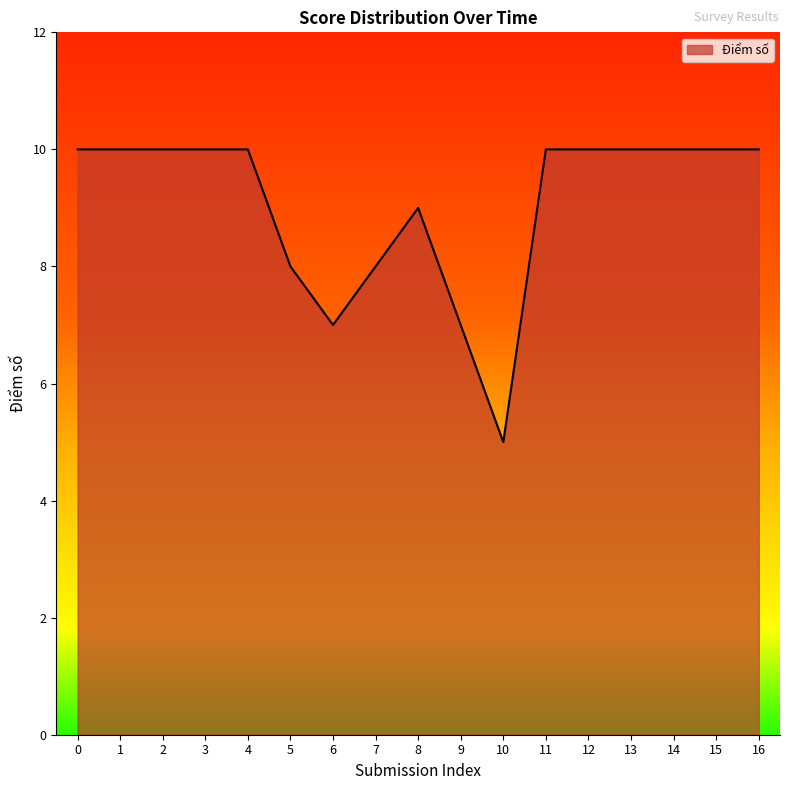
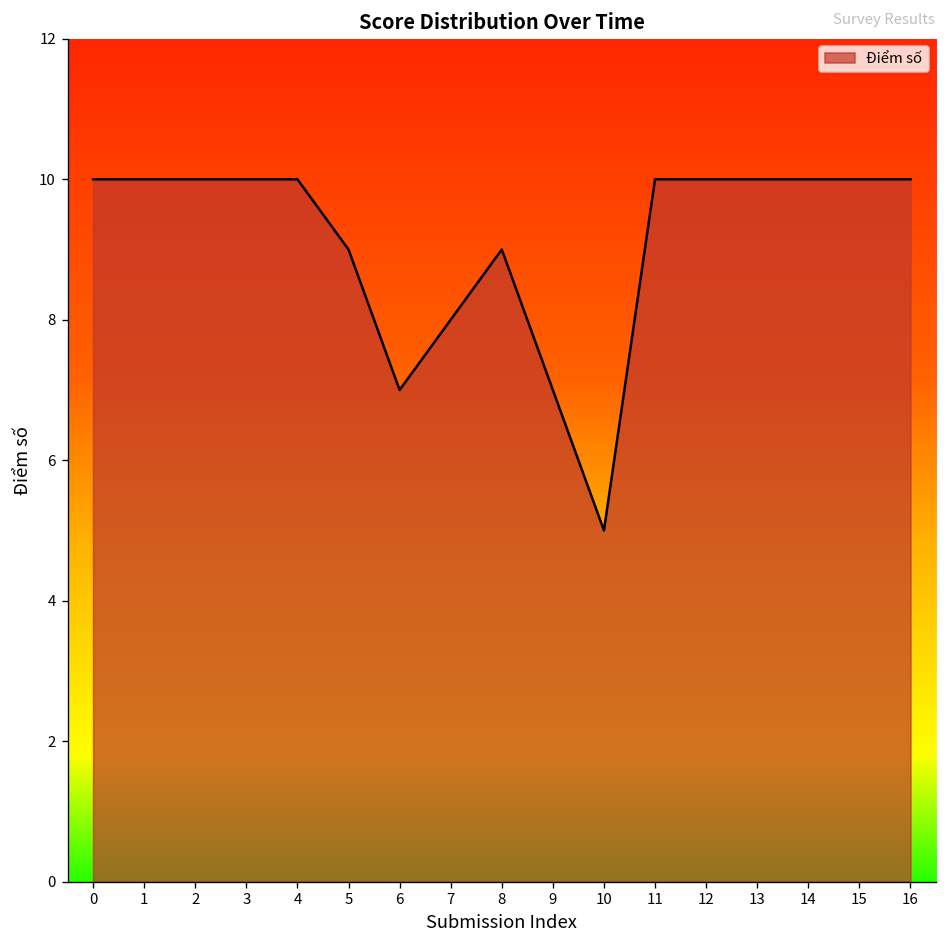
  {
    "0": 10,
    "1": 10,
    "2": 10,
    "3": 10,
    "4": 10,
-   "5": 8,
+   "5": 9,
    "6": 7,
    "7": 8,
    "8": 9,
    "9": 7,
    "10": 5,
    "11": 10,
    "12": 10,
    "13": 10,
    "14": 10,
    "15": 10,
    "16": 10
  }
